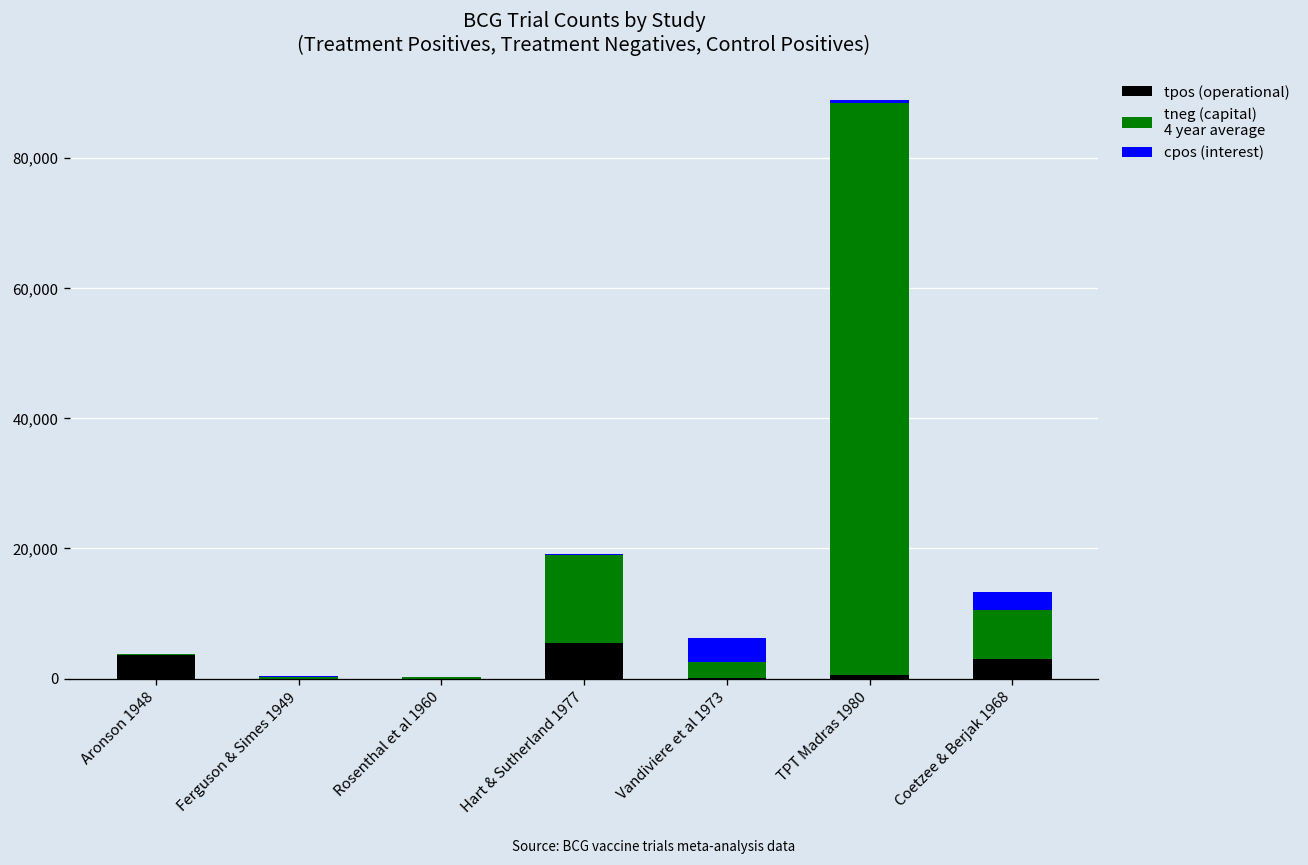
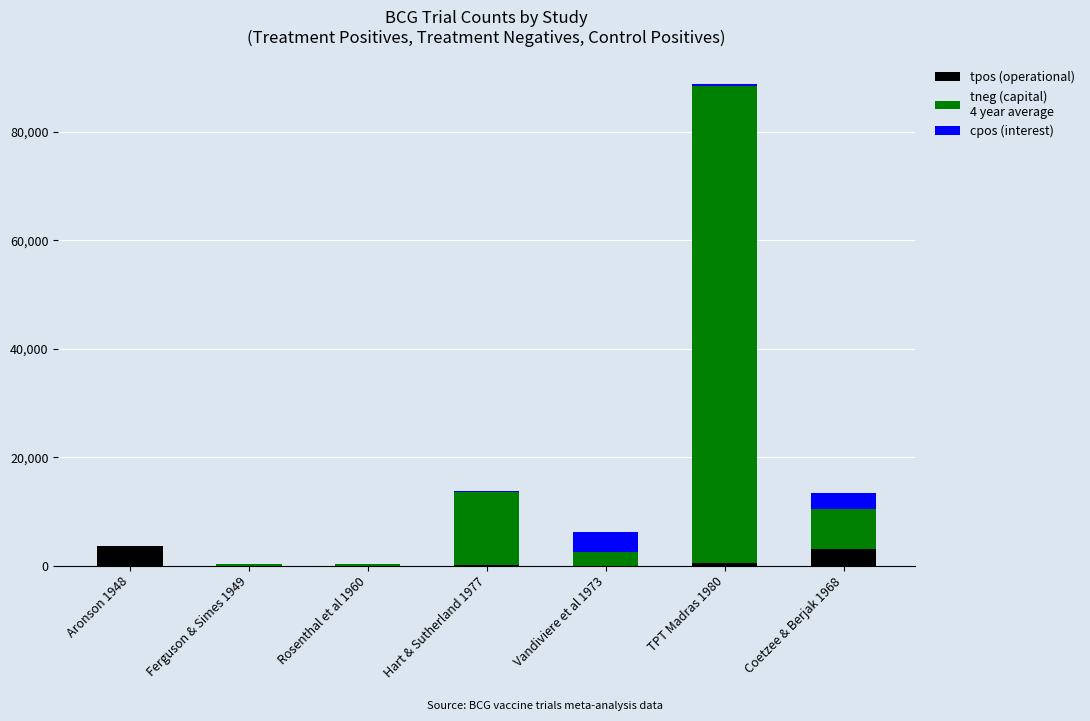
  {
    "tpos (operational)": {
      "Aronson 1948": "4,000",
-     "Hart & Sutherland 1977": "5,000",
+     "Hart & Sutherland 1977": "0",
      "TPT Madras 1980": "1,000",
      "Coetzee & Berjak 1968": "3,000"
    },
    "cpos (interest)": {
      "Vandiviere et al 1973": "4,000",
      "TPT Madras 1980": "0",
      "Coetzee & Berjak 1968": "3,000"
    }
  }
